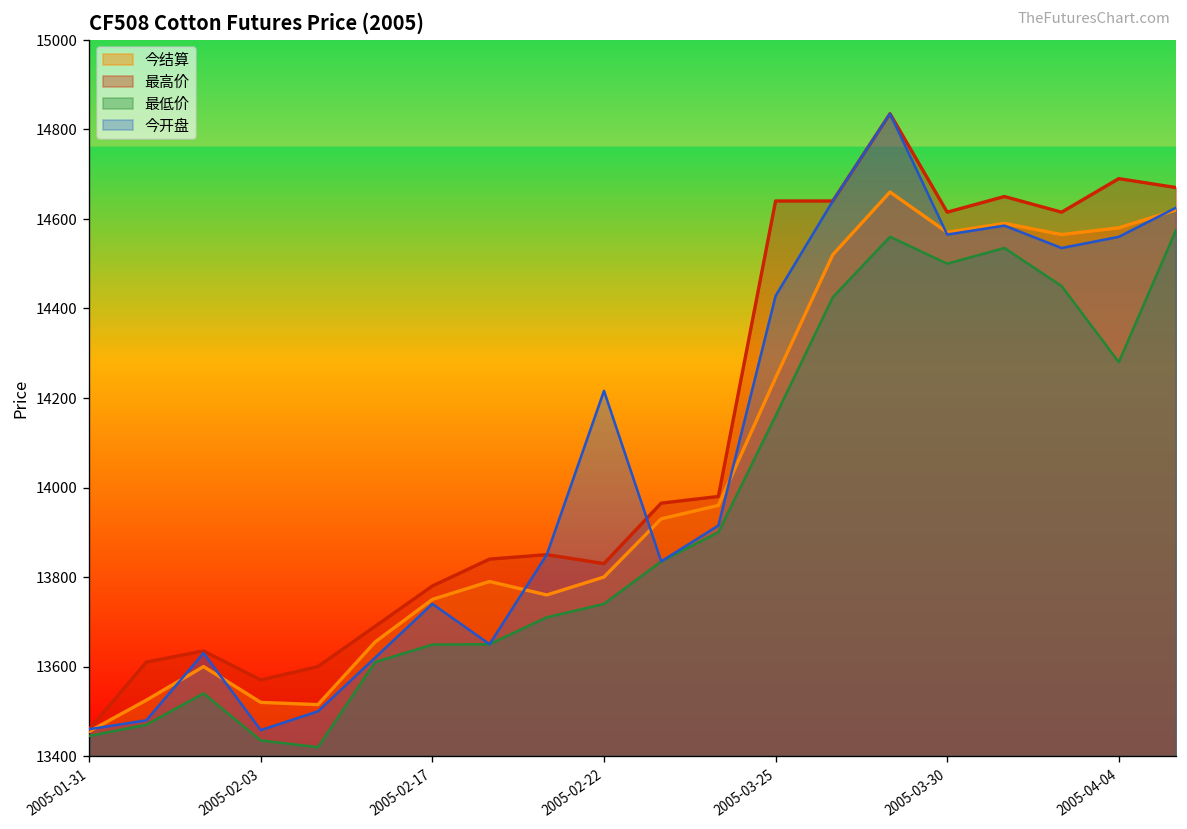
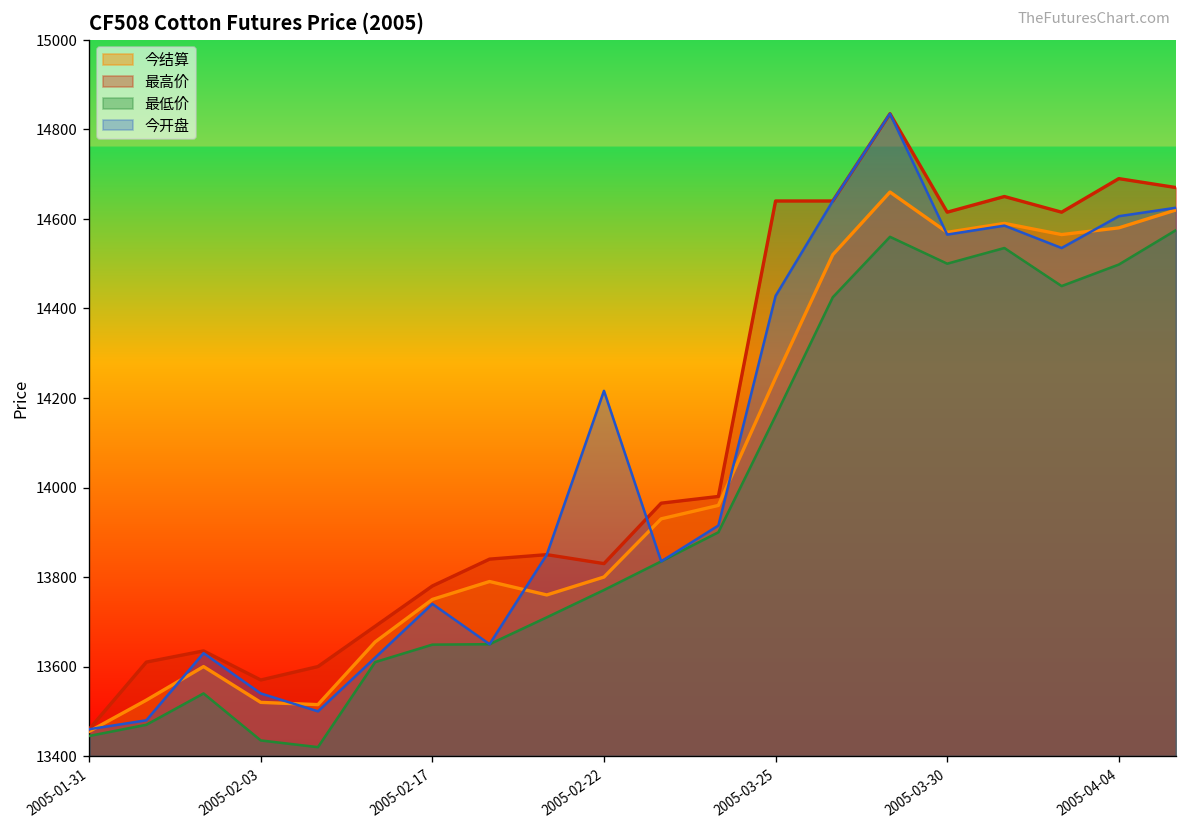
  {
    "最低价": {
      "2005-01-31": 13450,
      "2005-02-03": 13440,
      "2005-02-17": 13650,
-     "2005-02-22": 13740,
+     "2005-02-22": 13770,
      "2005-03-25": 14160,
      "2005-03-30": 14500,
-     "2005-04-04": 14280
+     "2005-04-04": 14500
    },
    "今开盘": {
-     "2005-02-03": 13460,
+     "2005-02-03": 13540,
      "2005-02-17": 13740,
      "2005-02-22": 14220,
      "2005-03-25": 14430,
-     "2005-04-04": 14560
+     "2005-04-04": 14610
    }
  }
